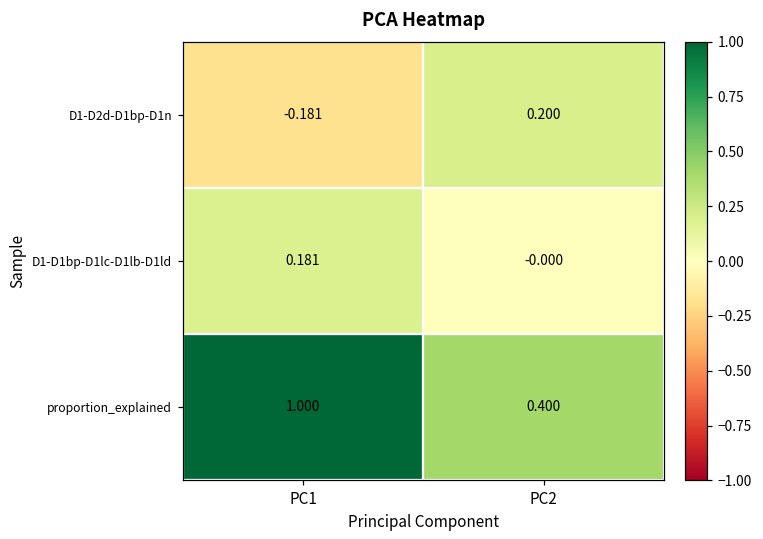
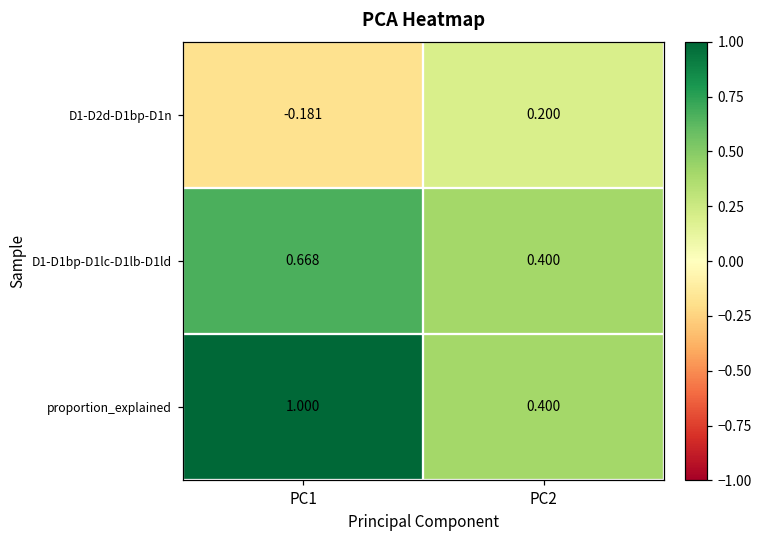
  {
    "D1-D2d-D1bp-D1n": {
      "PC1": -0.181,
      "PC2": 0.200
    },
    "D1-D1bp-D1lc-D1lb-D1ld": {
-     "PC1": 0.181,
-     "PC2": -0.000
+     "PC1": 0.668,
+     "PC2": 0.400
    },
    "proportion_explained": {
      "PC1": 1.000,
      "PC2": 0.400
    }
  }
